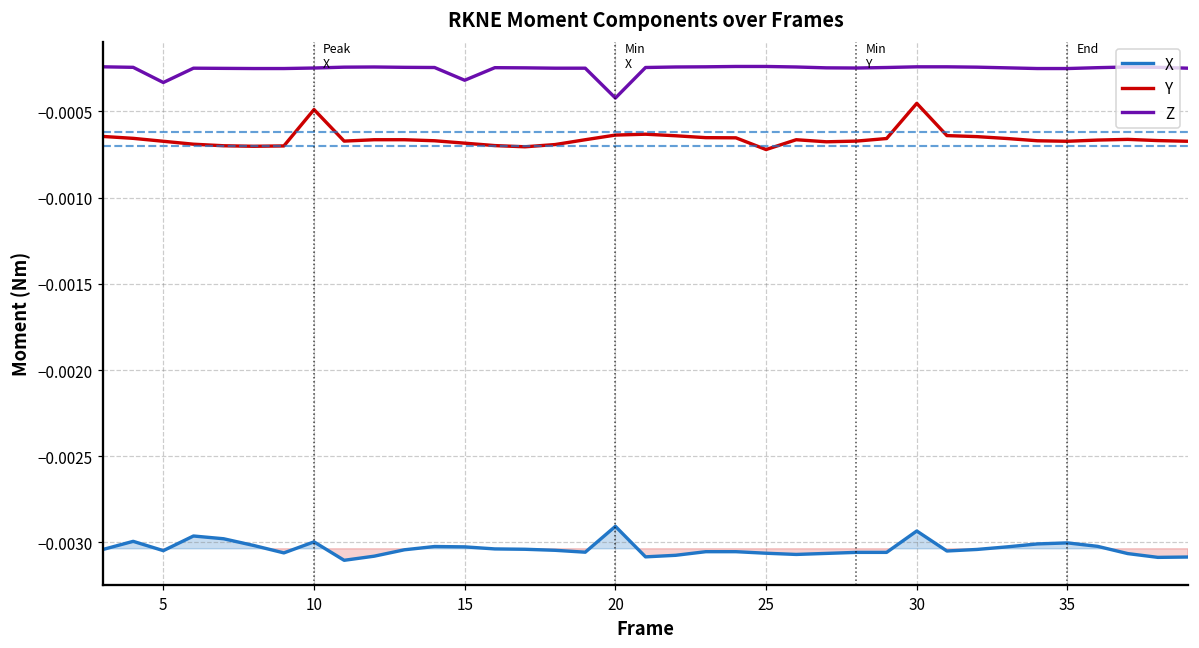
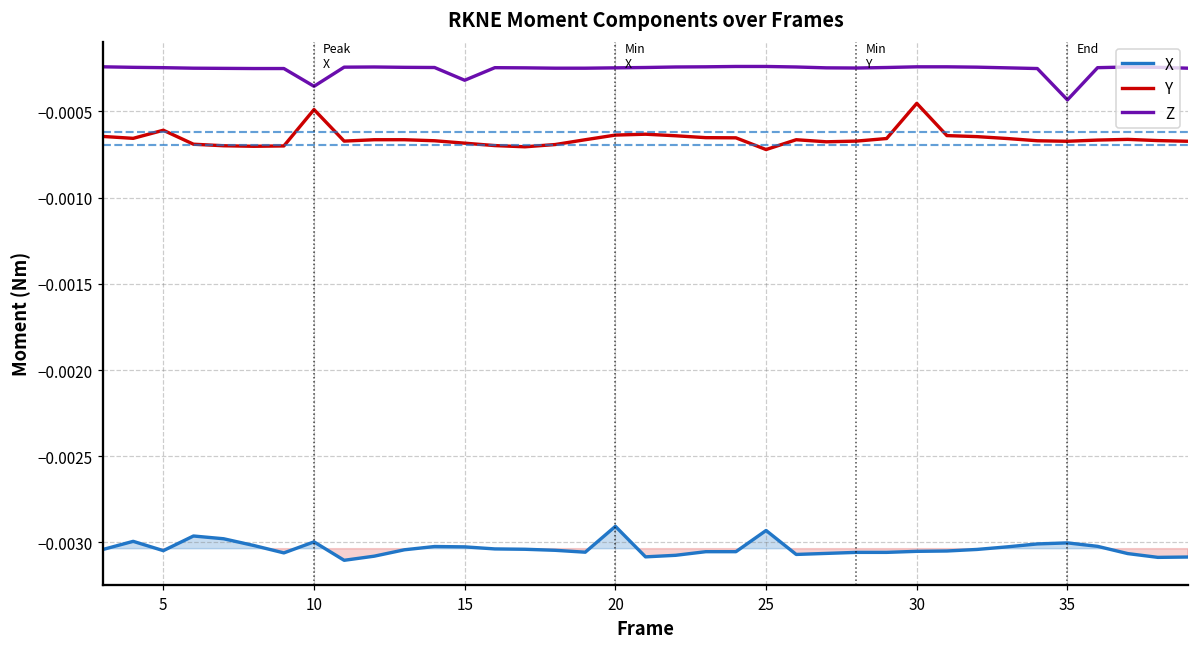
  {
    "X": {
      "5": -0.00305,
      "10": -0.00300,
      "15": -0.00303,
      "20": -0.00291,
-     "25": -0.00306,
-     "30": -0.00293,
+     "25": -0.00293,
+     "30": -0.00305,
      "35": -0.00300
    },
    "Y": {
-     "5": -0.00067,
+     "5": -0.00061,
      "10": -0.00049,
      "15": -0.00068,
      "20": -0.00064,
      "25": -0.00072,
      "30": -0.00045,
      "35": -0.00067
    },
    "Z": {
-     "5": -0.00033,
-     "10": -0.00025,
+     "5": -0.00025,
+     "10": -0.00035,
      "15": -0.00032,
-     "20": -0.00042,
+     "20": -0.00025,
      "25": -0.00024,
      "30": -0.00024,
-     "35": -0.00025
+     "35": -0.00043
    }
  }
